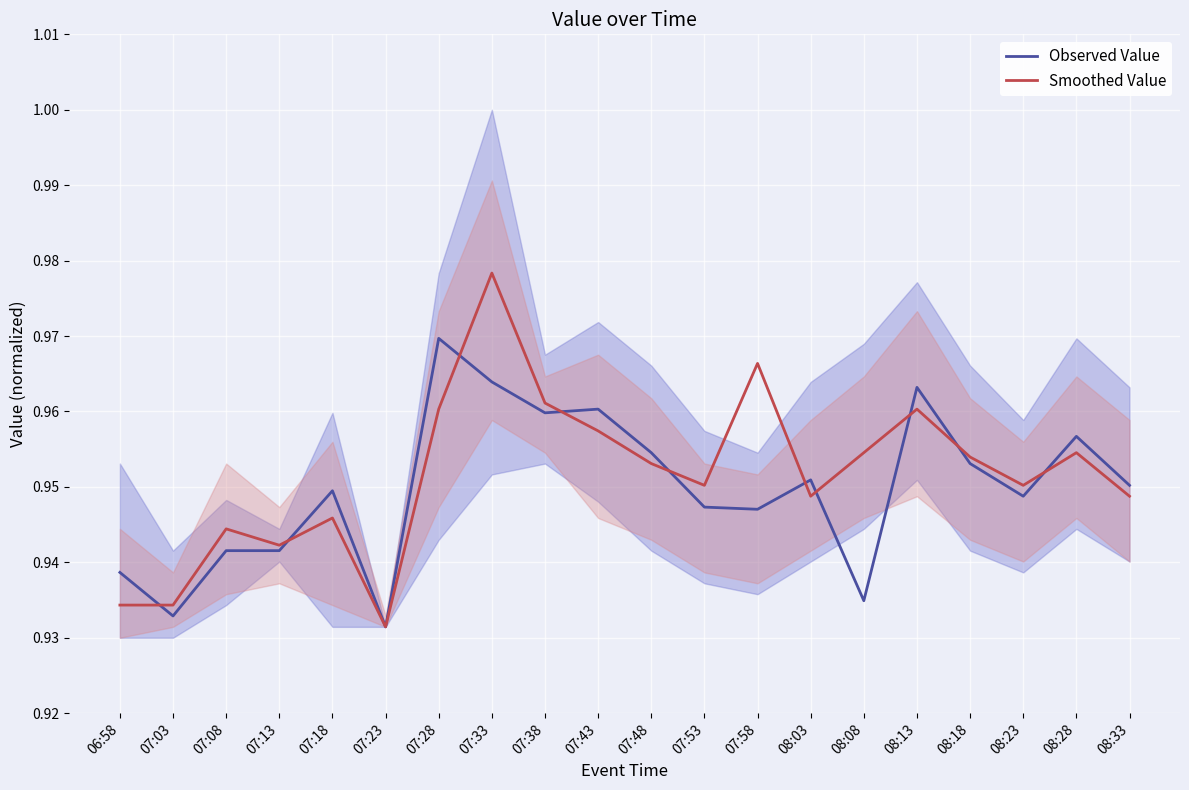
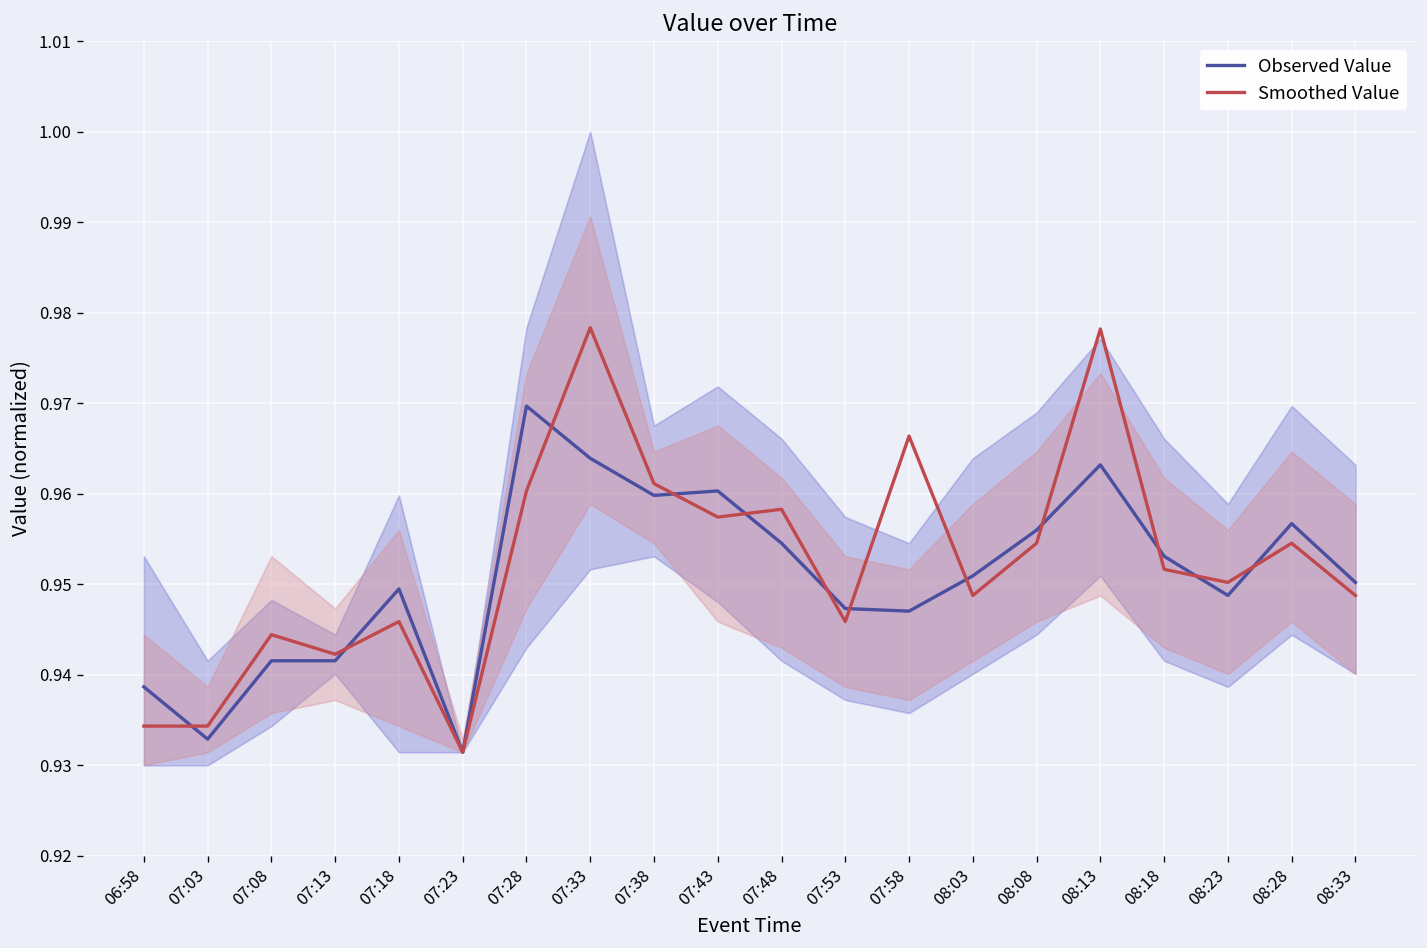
  {
    "Observed Value": {
      "06:58": 0.939,
      "07:03": 0.933,
      "07:08": 0.942,
      "07:13": 0.942,
      "07:18": 0.949,
      "07:28": 0.970,
      "07:33": 0.964,
      "07:38": 0.960,
      "07:43": 0.960,
      "07:48": 0.955,
      "07:53": 0.947,
      "07:58": 0.947,
      "08:03": 0.951,
-     "08:08": 0.935,
+     "08:08": 0.956,
      "08:13": 0.963,
      "08:18": 0.953,
      "08:23": 0.949,
      "08:28": 0.957,
      "08:33": 0.950
    },
    "Smoothed Value": {
      "06:58": 0.934,
      "07:03": 0.934,
      "07:08": 0.944,
      "07:13": 0.942,
      "07:18": 0.946,
      "07:28": 0.960,
      "07:33": 0.978,
      "07:38": 0.961,
      "07:43": 0.957,
-     "07:48": 0.953,
-     "07:53": 0.950,
+     "07:48": 0.958,
+     "07:53": 0.946,
      "07:58": 0.966,
      "08:03": 0.949,
      "08:08": 0.955,
-     "08:13": 0.960,
-     "08:18": 0.954,
+     "08:13": 0.978,
+     "08:18": 0.952,
      "08:23": 0.950,
      "08:28": 0.955,
      "08:33": 0.949
    }
  }
